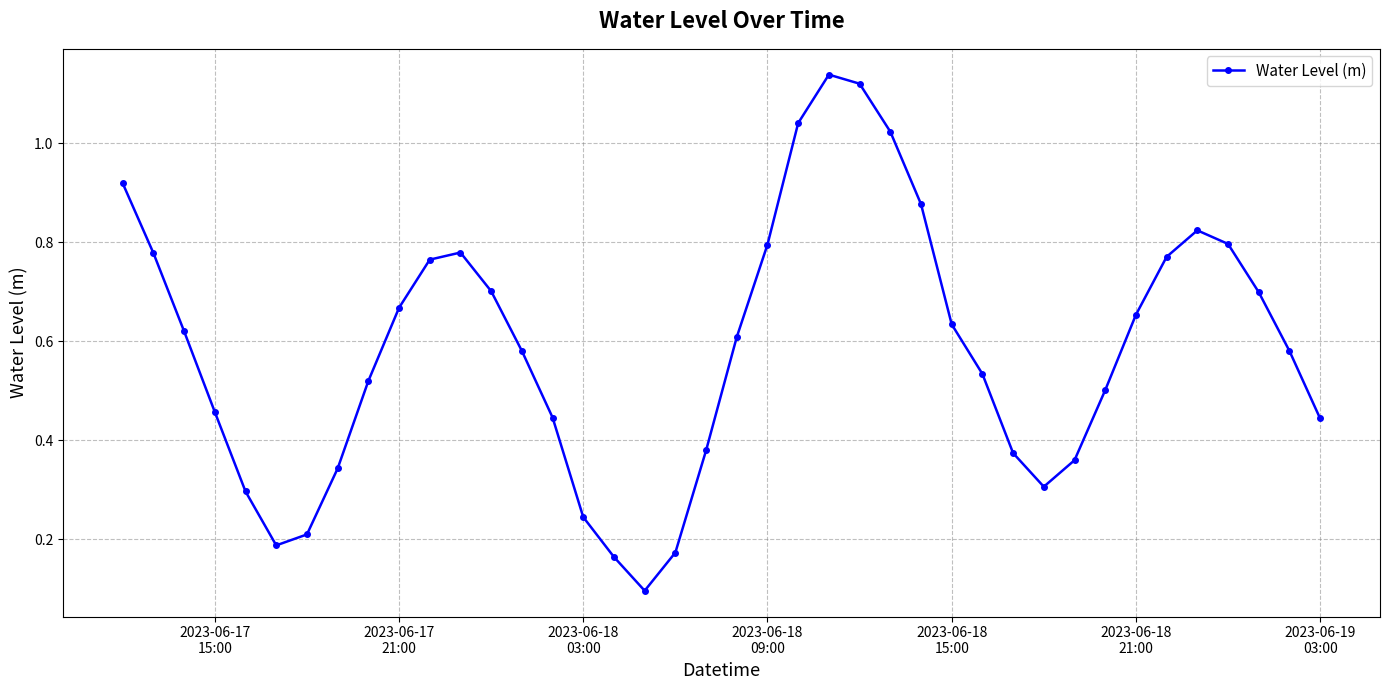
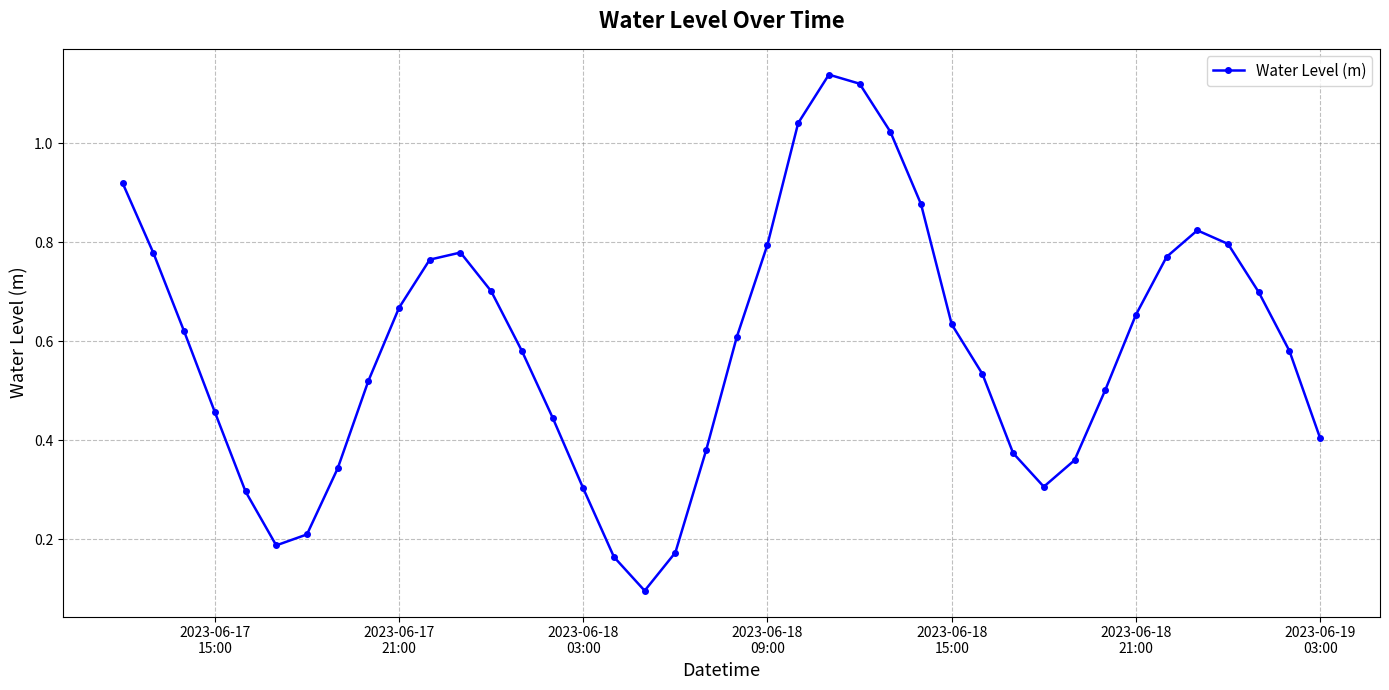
  {
    "2023-06-17 15:00": 0.46,
    "2023-06-17 21:00": 0.67,
-   "2023-06-18 03:00": 0.24,
+   "2023-06-18 03:00": 0.30,
    "2023-06-18 09:00": 0.80,
    "2023-06-18 15:00": 0.63,
    "2023-06-18 21:00": 0.65,
-   "2023-06-19 03:00": 0.44
+   "2023-06-19 03:00": 0.40
  }
